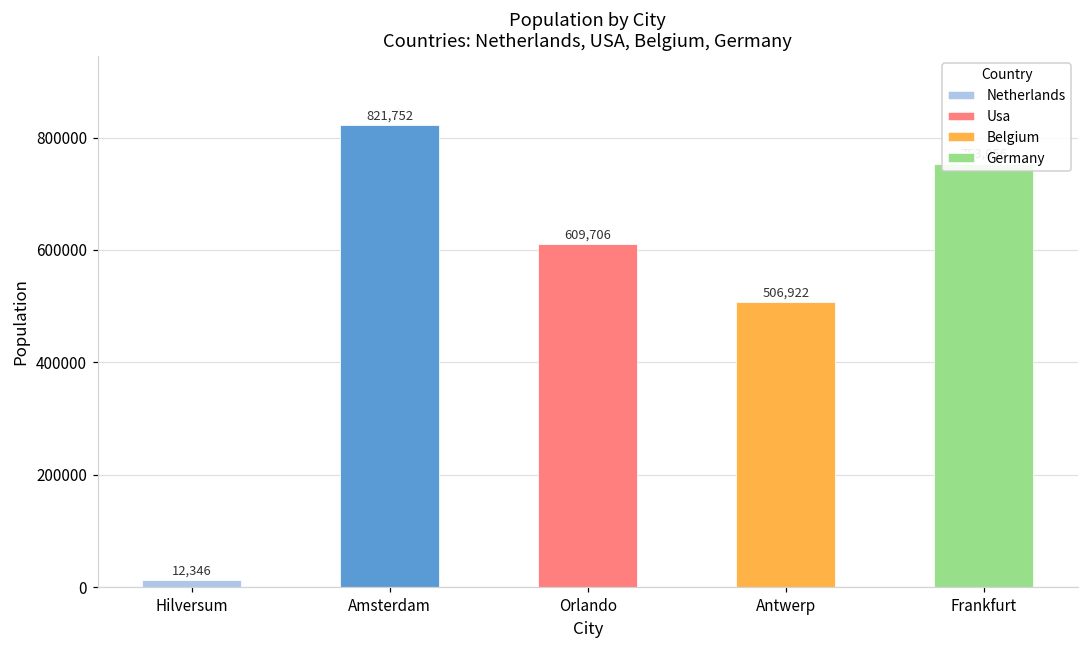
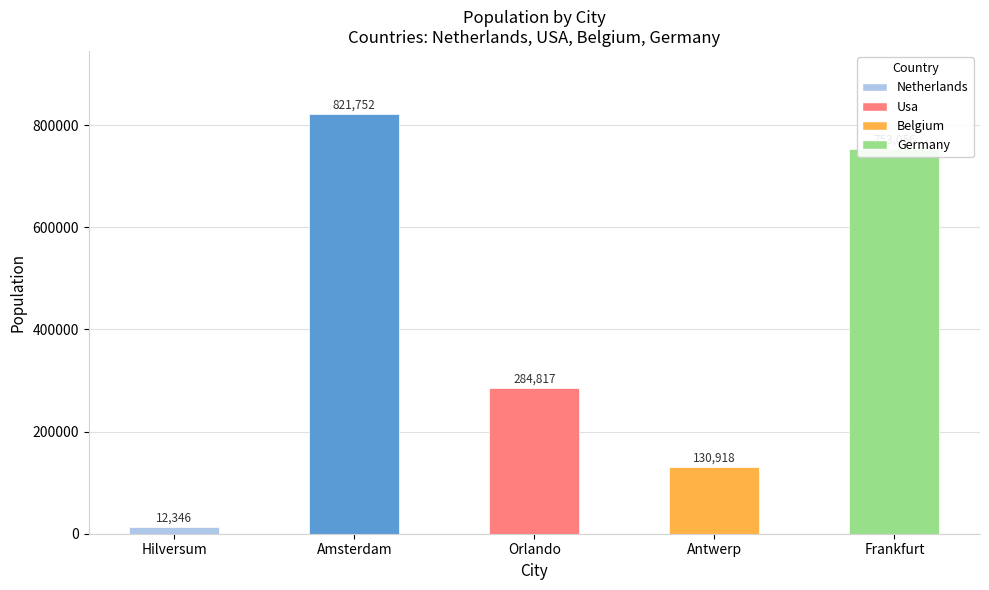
  {
    "Hilversum": "12,346",
    "Amsterdam": "821,752",
-   "Orlando": "609,706",
-   "Antwerp": "506,922"
+   "Orlando": "284,817",
+   "Antwerp": "130,918"
  }
